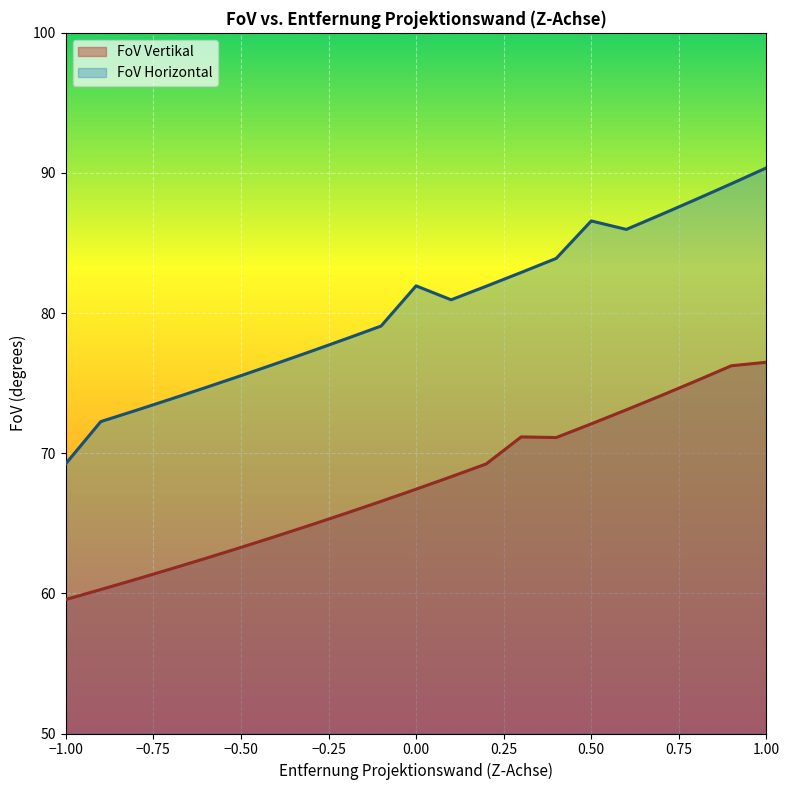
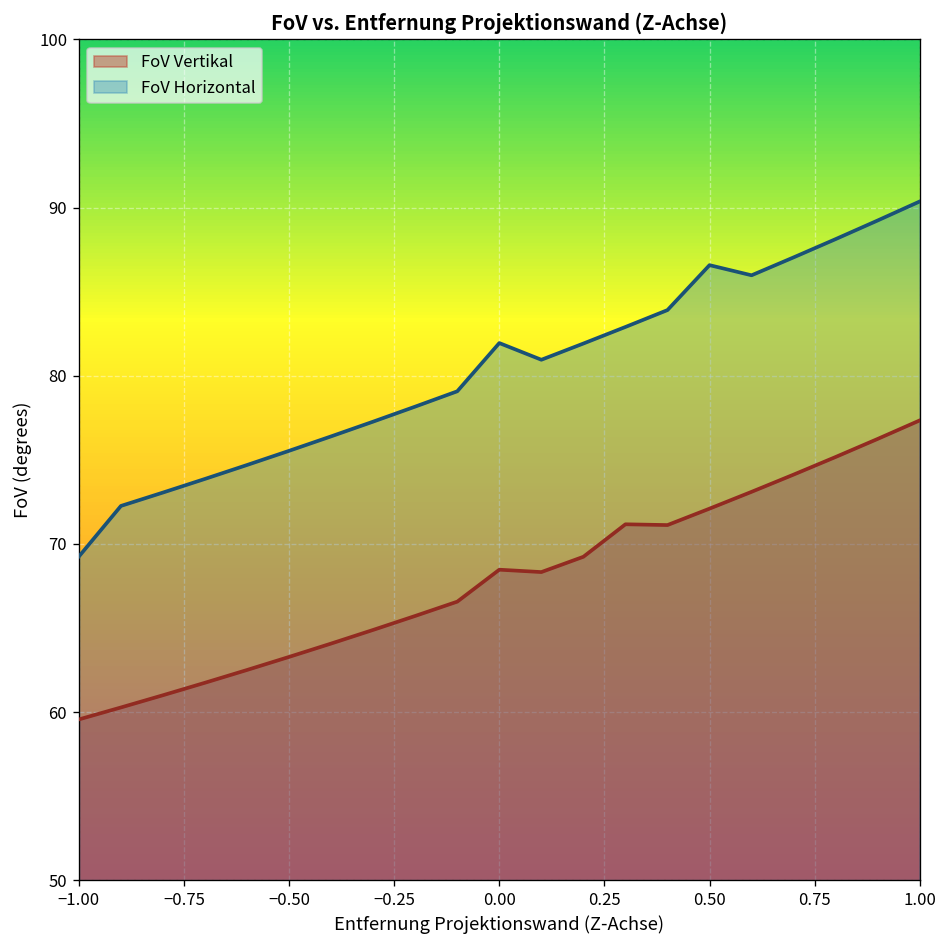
  {
    "FoV Vertikal": {
      "−1.00": 59.6,
      "−0.50": 63.3,
-     "0.00": 67.4,
+     "0.00": 68.5,
      "0.50": 72.1,
-     "1.00": 76.5
+     "1.00": 77.3
    },
    "FoV Horizontal": {
      "−1.00": 69.2,
      "−0.50": 75.5,
      "0.00": 81.9,
      "0.50": 86.6,
      "1.00": 90.4
    }
  }
